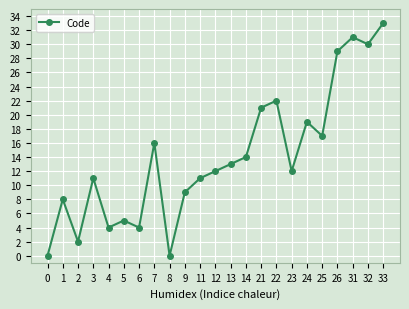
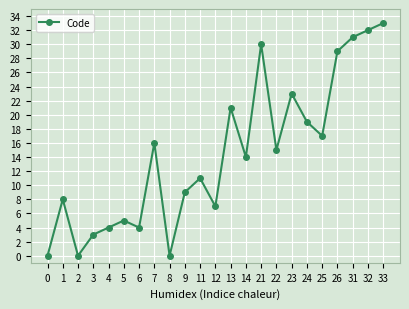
  {
    "0": 0,
    "1": 8,
-   "2": 2,
-   "3": 11,
+   "2": 0,
+   "3": 3,
    "4": 4,
    "5": 5,
    "6": 4,
    "7": 16,
    "8": 0,
    "9": 9,
    "11": 11,
-   "12": 12,
-   "13": 13,
+   "12": 7,
+   "13": 21,
    "14": 14,
-   "21": 21,
-   "22": 22,
-   "23": 12,
+   "21": 30,
+   "22": 15,
+   "23": 23,
    "24": 19,
    "25": 17,
    "26": 29,
    "31": 31,
-   "32": 30,
+   "32": 32,
    "33": 33
  }
